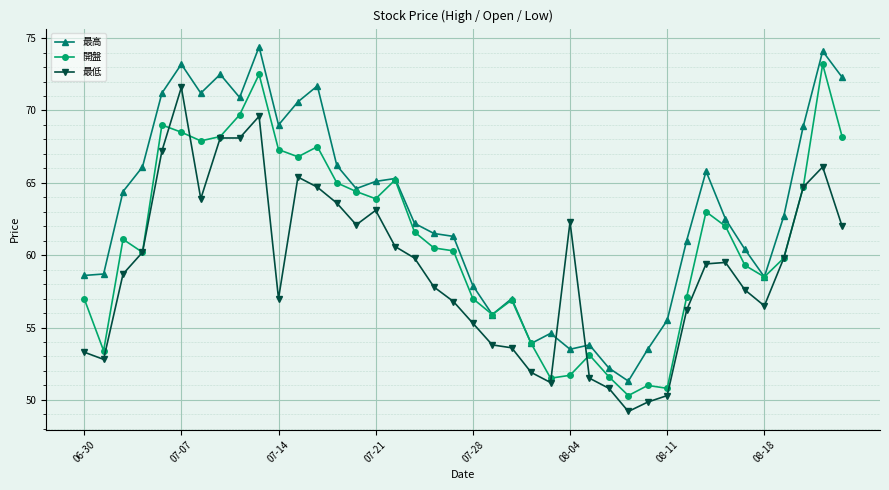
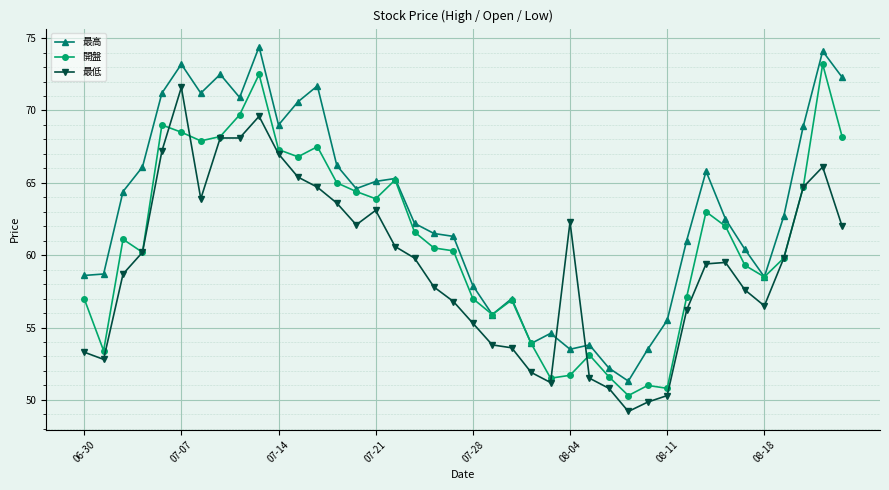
  {
    "最低": {
      "06-30": 53.3,
      "07-07": 71.6,
-     "07-14": 57,
+     "07-14": 67,
      "07-21": 63,
      "07-28": 55.3,
      "08-04": 62.3,
      "08-11": 50.3,
      "08-18": 56.5
    }
  }
